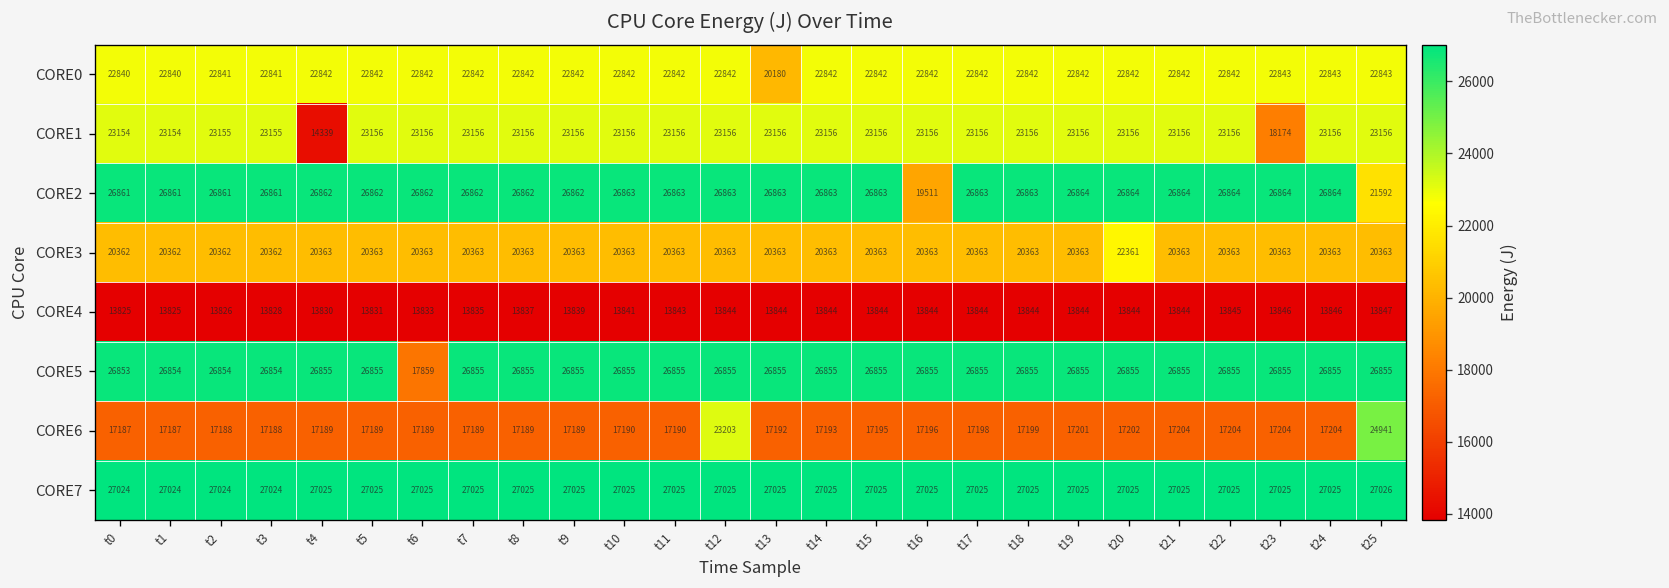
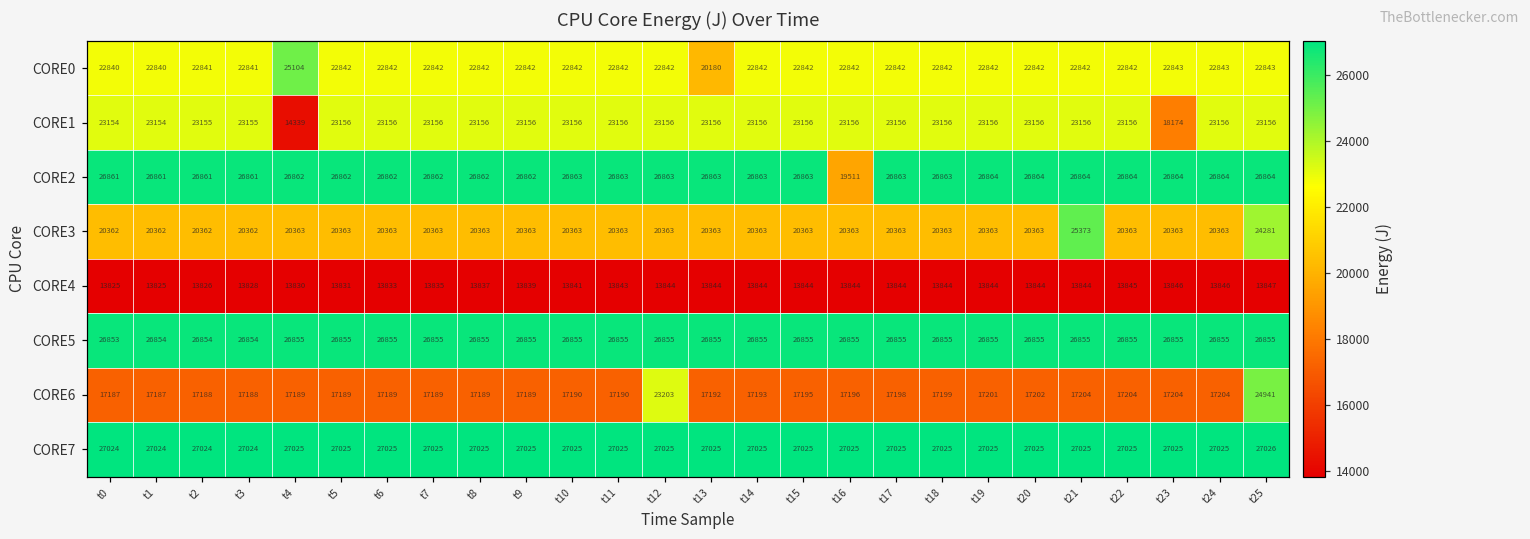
  {
    "CORE0": {
      "t0": 22840,
      "t1": 22840,
      "t2": 22841,
      "t3": 22841,
-     "t4": 22842,
+     "t4": 25104,
      "t5": 22842,
      "t6": 22842,
      "t7": 22842,
      "t8": 22842,
      "t9": 22842,
      "t10": 22842,
      "t11": 22842,
      "t12": 22842,
      "t13": 20180,
      "t14": 22842,
      "t15": 22842,
      "t16": 22842,
      "t17": 22842,
      "t18": 22842,
      "t19": 22842,
      "t20": 22842,
      "t21": 22842,
      "t22": 22842,
      "t23": 22843,
      "t24": 22843,
      "t25": 22843
    },
    "CORE2": {
      "t0": 26861,
      "t1": 26861,
      "t2": 26861,
      "t3": 26861,
      "t4": 26862,
      "t5": 26862,
      "t6": 26862,
      "t7": 26862,
      "t8": 26862,
      "t9": 26862,
      "t10": 26863,
      "t11": 26863,
      "t12": 26863,
      "t13": 26863,
      "t14": 26863,
      "t15": 26863,
      "t16": 19511,
      "t17": 26863,
      "t18": 26863,
      "t19": 26864,
      "t20": 26864,
      "t21": 26864,
      "t22": 26864,
      "t23": 26864,
      "t24": 26864,
-     "t25": 21592
+     "t25": 26864
    },
    "CORE3": {
      "t0": 20362,
      "t1": 20362,
      "t2": 20362,
      "t3": 20362,
      "t4": 20363,
      "t5": 20363,
      "t6": 20363,
      "t7": 20363,
      "t8": 20363,
      "t9": 20363,
      "t10": 20363,
      "t11": 20363,
      "t12": 20363,
      "t13": 20363,
      "t14": 20363,
      "t15": 20363,
      "t16": 20363,
      "t17": 20363,
      "t18": 20363,
      "t19": 20363,
-     "t20": 22361,
-     "t21": 20363,
+     "t20": 20363,
+     "t21": 25373,
      "t22": 20363,
      "t23": 20363,
      "t24": 20363,
-     "t25": 20363
+     "t25": 24281
    },
    "CORE5": {
      "t0": 26853,
      "t1": 26854,
      "t2": 26854,
      "t3": 26854,
      "t4": 26855,
      "t5": 26855,
-     "t6": 17859,
+     "t6": 26855,
      "t7": 26855,
      "t8": 26855,
      "t9": 26855,
      "t10": 26855,
      "t11": 26855,
      "t12": 26855,
      "t13": 26855,
      "t14": 26855,
      "t15": 26855,
      "t16": 26855,
      "t17": 26855,
      "t18": 26855,
      "t19": 26855,
      "t20": 26855,
      "t21": 26855,
      "t22": 26855,
      "t23": 26855,
      "t24": 26855,
      "t25": 26855
    }
  }
